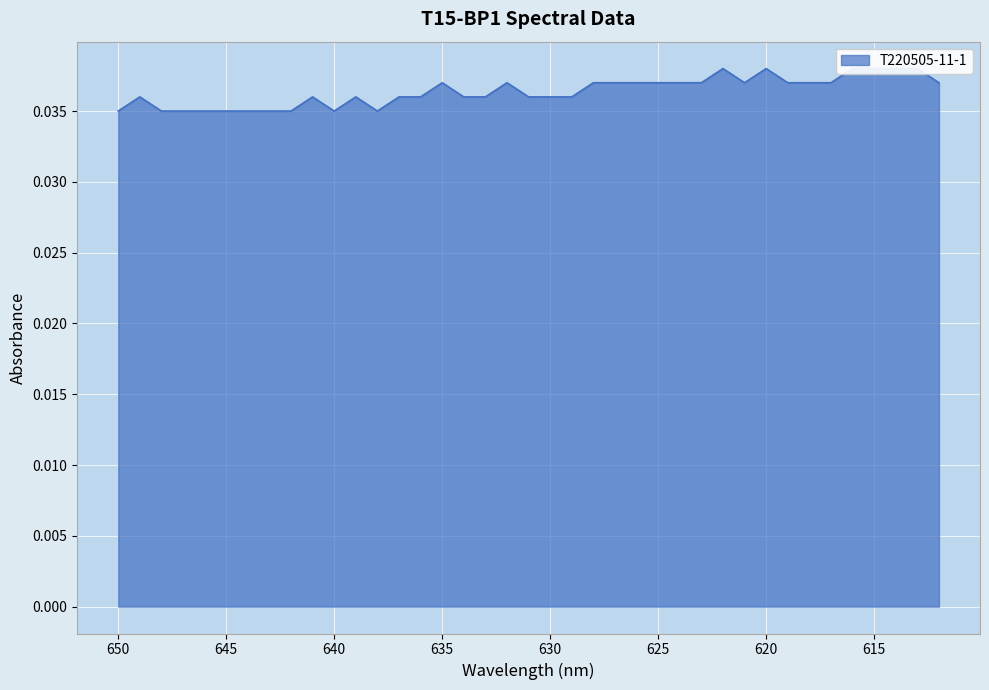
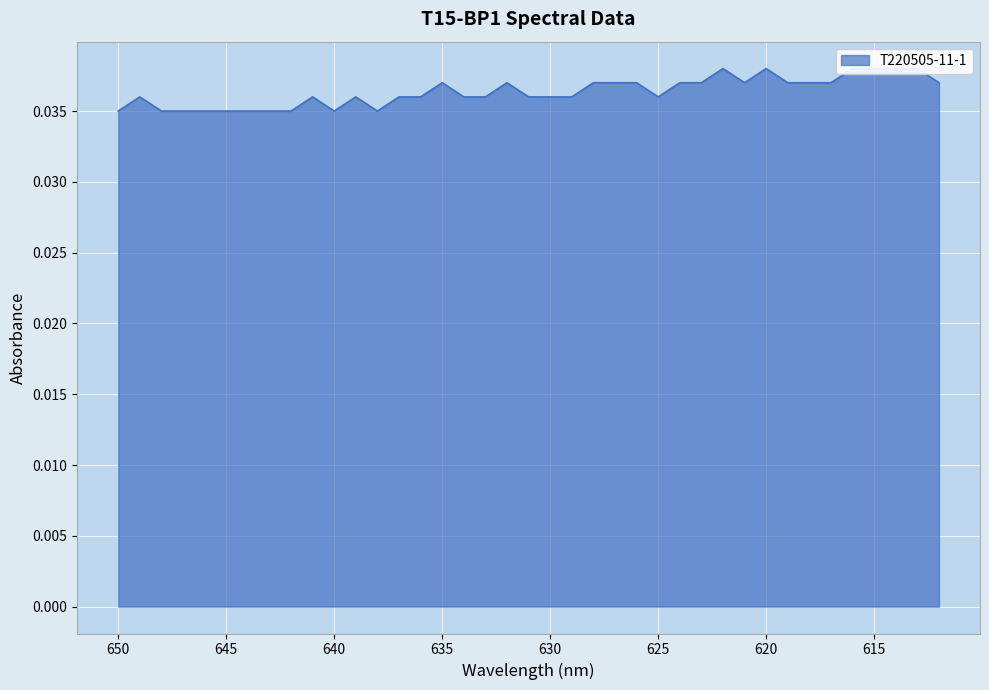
  {
    "650": 0.035,
    "645": 0.035,
    "640": 0.035,
    "635": 0.037,
    "630": 0.036,
-   "625": 0.037,
+   "625": 0.036,
    "620": 0.038
  }
